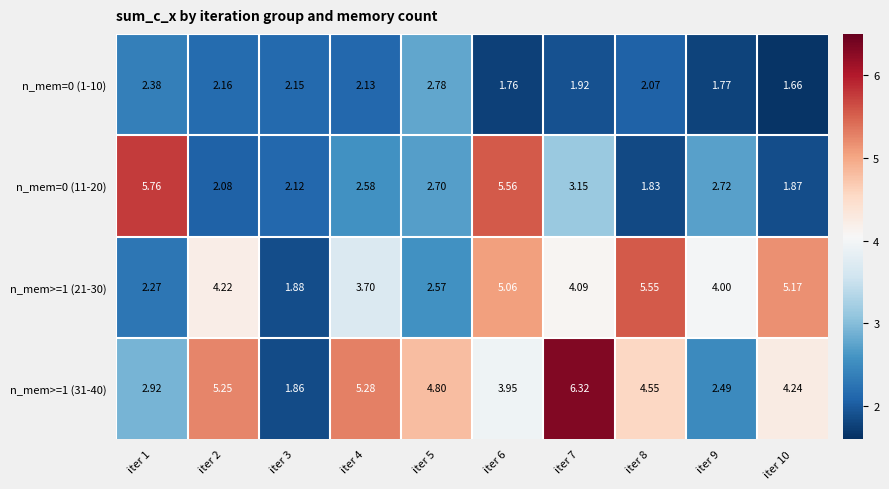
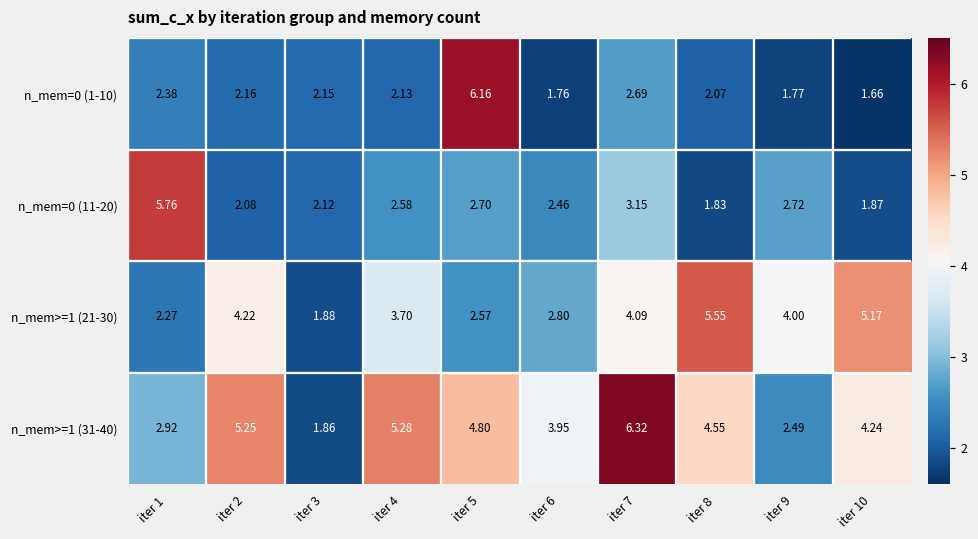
  {
    "n_mem=0 (1-10)": {
      "iter 1": 2.38,
      "iter 2": 2.16,
      "iter 3": 2.15,
      "iter 4": 2.13,
-     "iter 5": 2.78,
+     "iter 5": 6.16,
      "iter 6": 1.76,
-     "iter 7": 1.92,
+     "iter 7": 2.69,
      "iter 8": 2.07,
      "iter 9": 1.77,
      "iter 10": 1.66
    },
    "n_mem=0 (11-20)": {
      "iter 1": 5.76,
      "iter 2": 2.08,
      "iter 3": 2.12,
      "iter 4": 2.58,
      "iter 5": 2.70,
-     "iter 6": 5.56,
+     "iter 6": 2.46,
      "iter 7": 3.15,
      "iter 8": 1.83,
      "iter 9": 2.72,
      "iter 10": 1.87
    },
    "n_mem>=1 (21-30)": {
      "iter 1": 2.27,
      "iter 2": 4.22,
      "iter 3": 1.88,
      "iter 4": 3.70,
      "iter 5": 2.57,
-     "iter 6": 5.06,
+     "iter 6": 2.80,
      "iter 7": 4.09,
      "iter 8": 5.55,
      "iter 9": 4.00,
      "iter 10": 5.17
    },
    "n_mem>=1 (31-40)": {
      "iter 1": 2.92,
      "iter 2": 5.25,
      "iter 3": 1.86,
      "iter 4": 5.28,
      "iter 5": 4.80,
      "iter 6": 3.95,
      "iter 7": 6.32,
      "iter 8": 4.55,
      "iter 9": 2.49,
      "iter 10": 4.24
    }
  }
